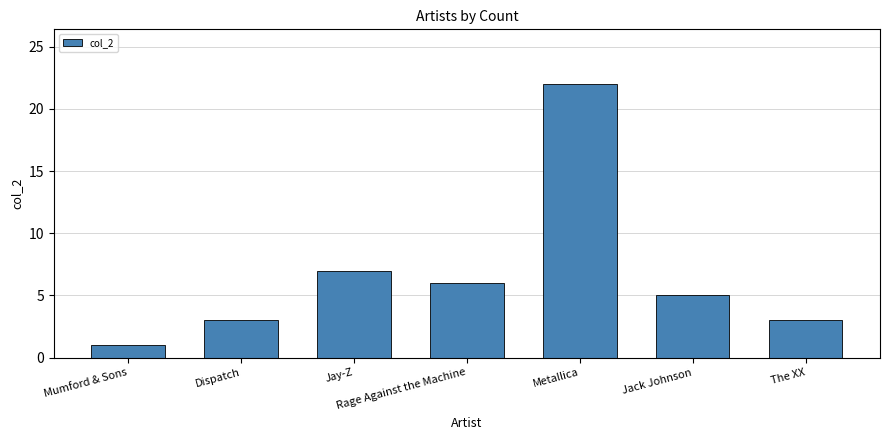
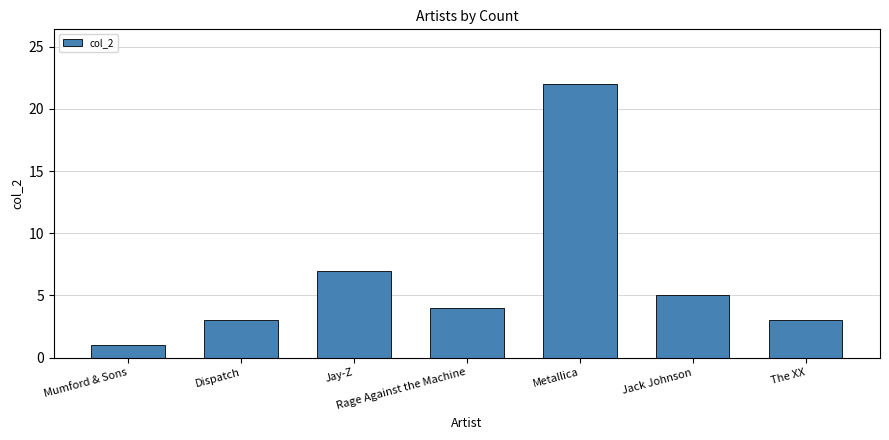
  {
    "Mumford & Sons": 1,
    "Dispatch": 3,
    "Jay-Z": 7,
-   "Rage Against the Machine": 6,
+   "Rage Against the Machine": 4,
    "Metallica": 22,
    "Jack Johnson": 5,
    "The XX": 3
  }
